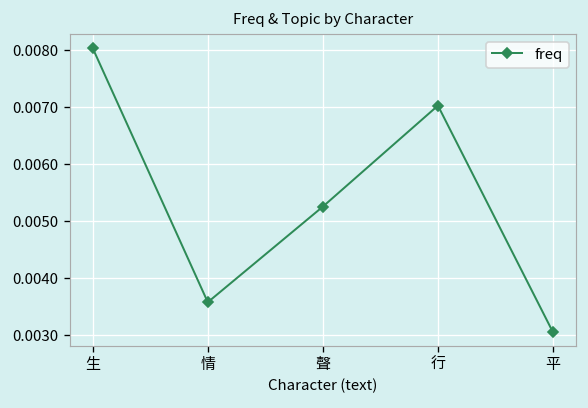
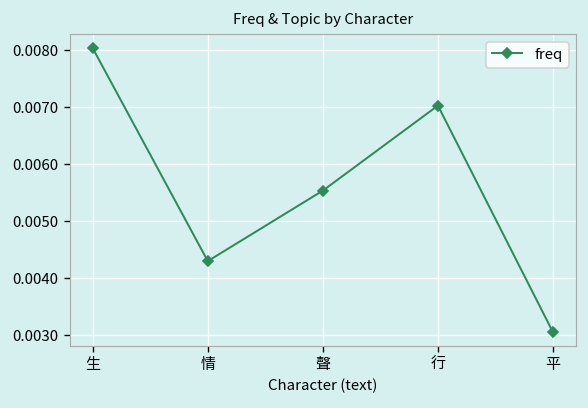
  {
    "生": 0.0080,
-   "情": 0.0036,
-   "聲": 0.0053,
+   "情": 0.0043,
+   "聲": 0.0055,
    "行": 0.0070,
    "平": 0.0031
  }
